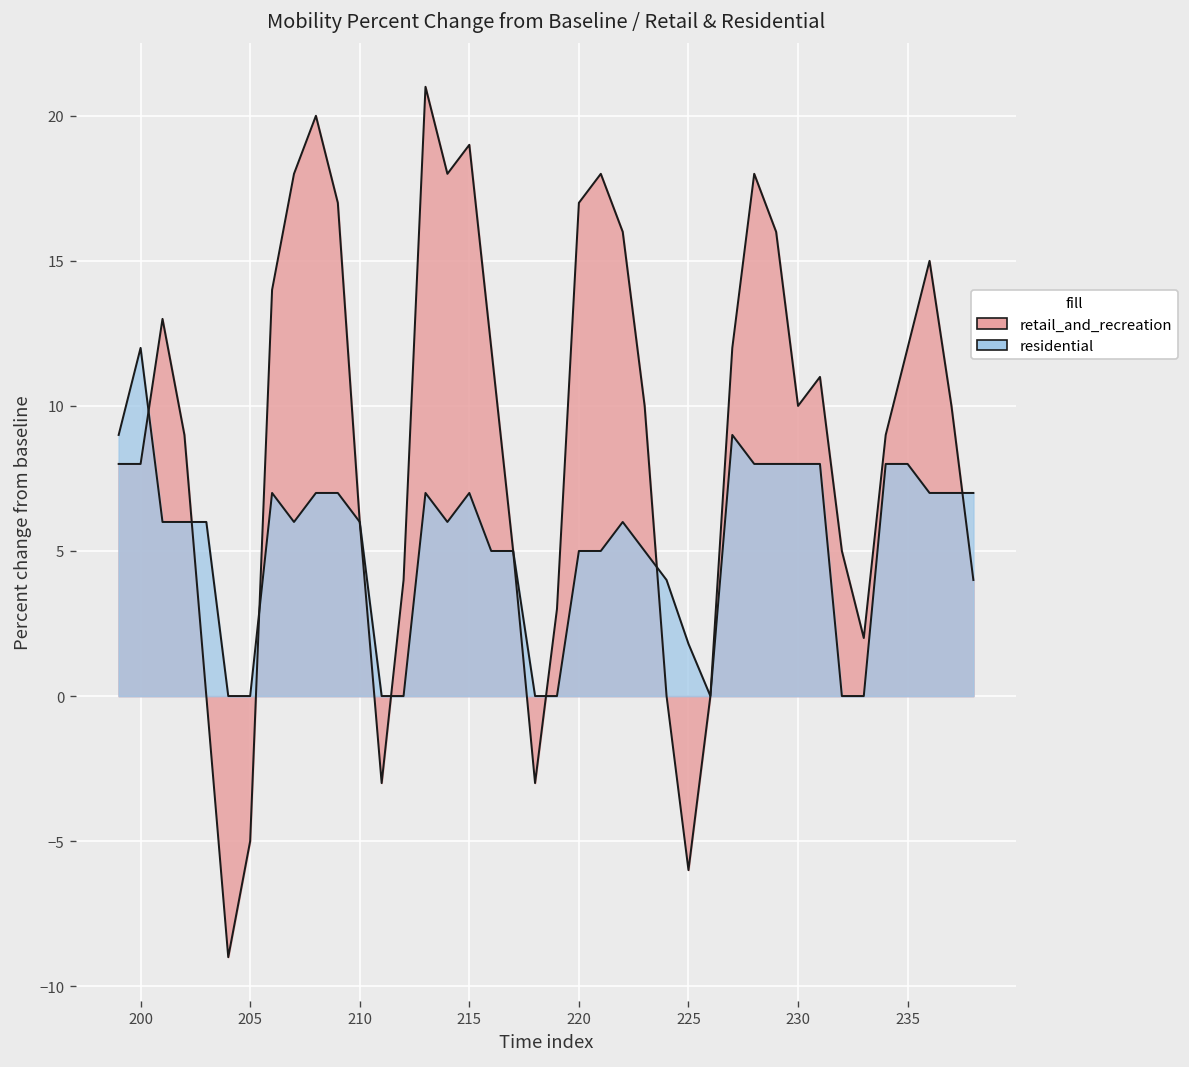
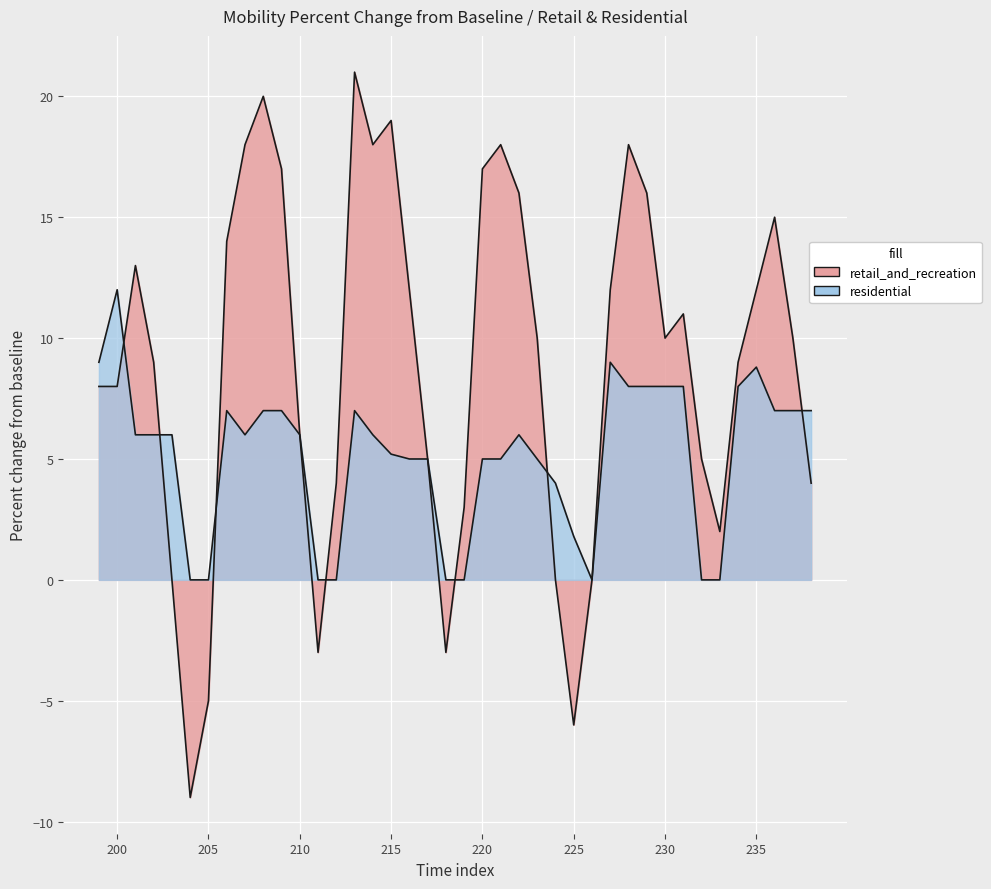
  {
    "residential": {
      "200": 12.0,
-     "215": 7.0,
+     "215": 5.2,
      "220": 5.0,
      "225": 1.8,
      "230": 8.0,
-     "235": 8.0
+     "235": 8.8
    }
  }
